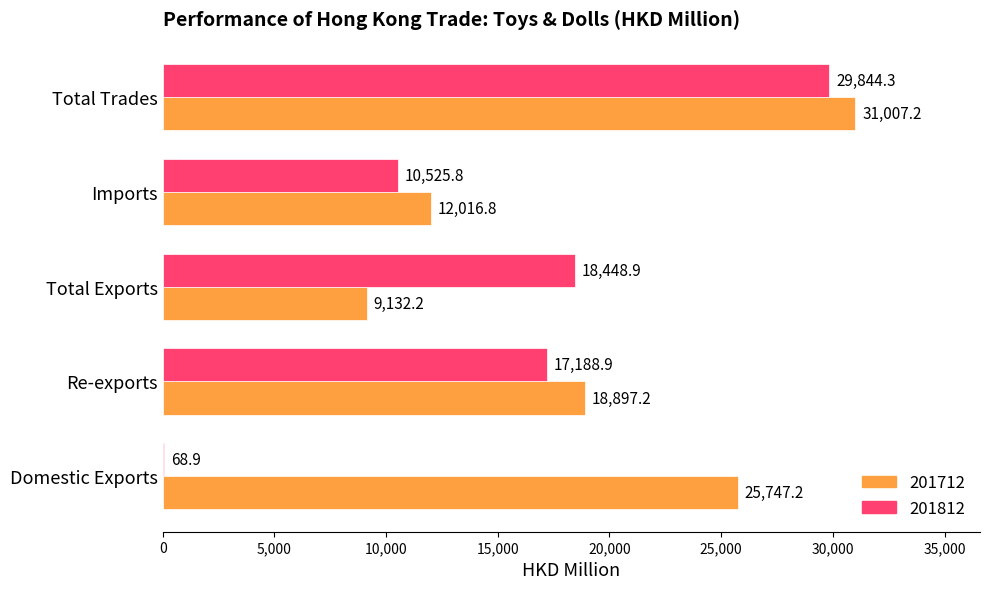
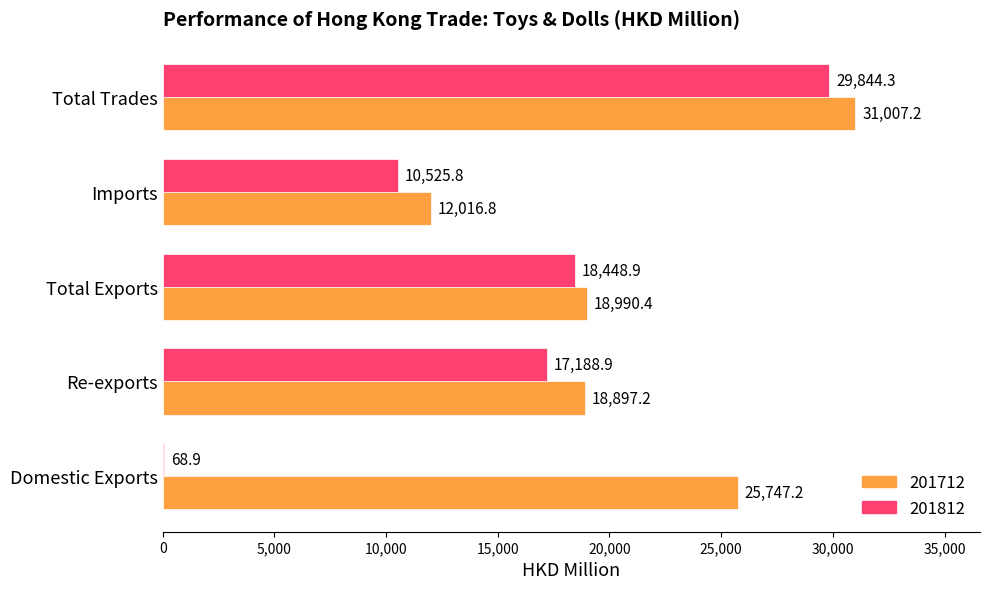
  {
    "201712": {
      "Total Trades": "31,007.2",
      "Imports": "12,016.8",
-     "Total Exports": "9,132.2",
+     "Total Exports": "18,990.4",
      "Re-exports": "18,897.2",
      "Domestic Exports": "25,747.2"
    },
    "201812": {
      "Total Trades": "29,844.3",
      "Imports": "10,525.8",
      "Total Exports": "18,448.9",
      "Re-exports": "17,188.9",
      "Domestic Exports": "68.9"
    }
  }
